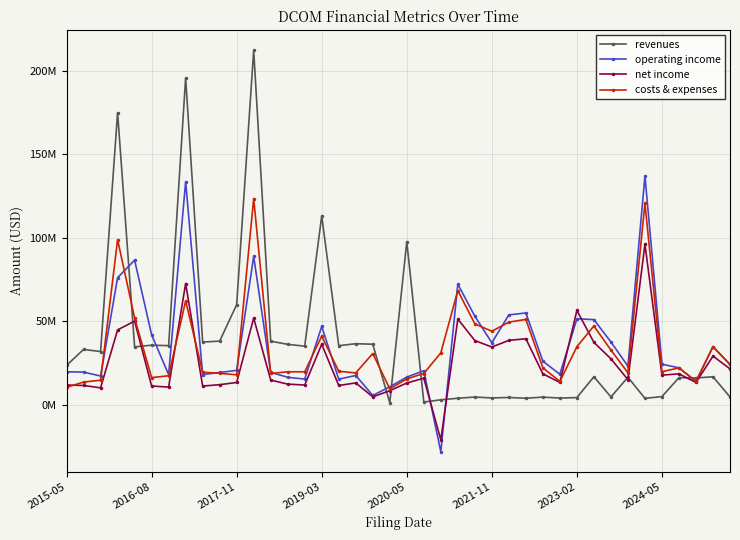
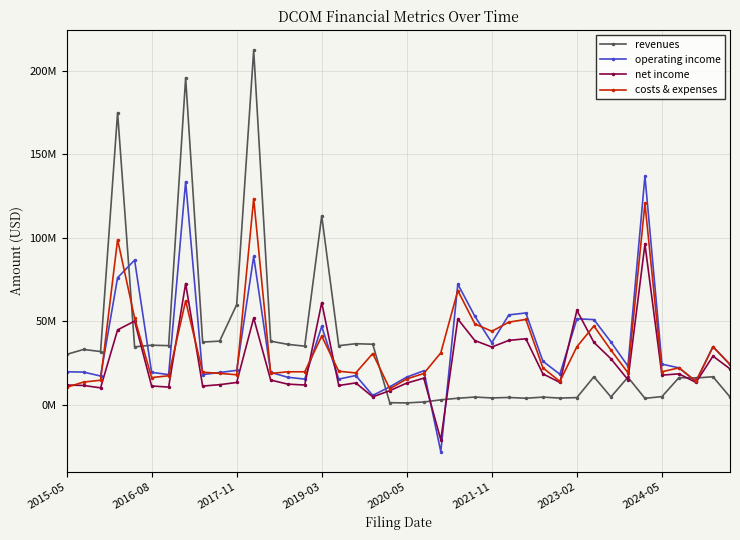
  {
    "revenues": {
-     "2015-05": 24000000,
+     "2015-05": 30000000,
      "2016-08": 36000000,
      "2017-11": 60000000,
      "2019-03": 113000000,
-     "2020-05": 97000000,
+     "2020-05": 1000000,
      "2021-11": 4000000,
      "2023-02": 4000000,
      "2024-05": 5000000
    },
    "operating income": {
      "2015-05": 20000000,
-     "2016-08": 42000000,
+     "2016-08": 19000000,
      "2017-11": 21000000,
      "2019-03": 47000000,
      "2021-11": 37000000,
      "2023-02": 51000000,
      "2024-05": 24000000
    },
    "net income": {
      "2016-08": 11000000,
      "2017-11": 13000000,
-     "2019-03": 36000000,
+     "2019-03": 61000000,
      "2020-05": 13000000,
      "2021-11": 35000000,
      "2023-02": 56000000,
      "2024-05": 18000000
    },
    "costs & expenses": {
      "2016-08": 16000000,
      "2017-11": 18000000,
      "2019-03": 41000000,
      "2021-11": 44000000,
      "2023-02": 35000000,
      "2024-05": 20000000
    }
  }
